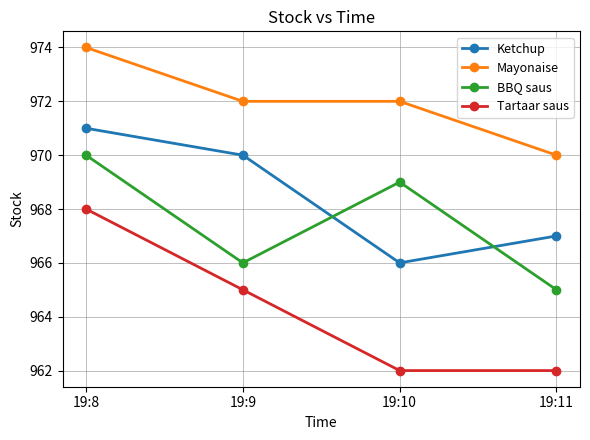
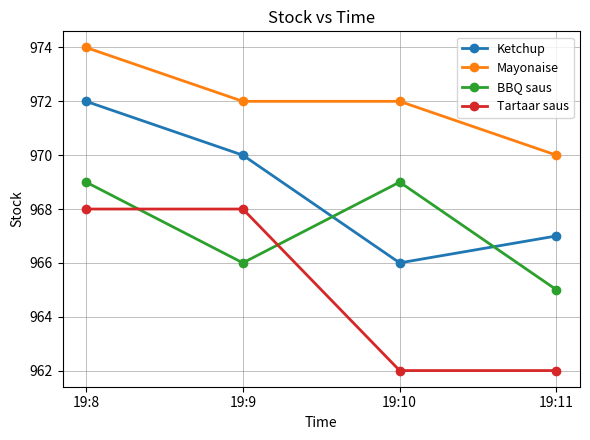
  {
    "Ketchup": {
-     "19:8": 971,
+     "19:8": 972,
      "19:9": 970,
      "19:10": 966,
      "19:11": 967
    },
    "Mayonaise": {
      "19:8": 974,
      "19:9": 972,
      "19:10": 972,
      "19:11": 970
    },
    "BBQ saus": {
-     "19:8": 970,
+     "19:8": 969,
      "19:9": 966,
      "19:10": 969,
      "19:11": 965
    },
    "Tartaar saus": {
      "19:8": 968,
-     "19:9": 965,
+     "19:9": 968,
      "19:10": 962,
      "19:11": 962
    }
  }
